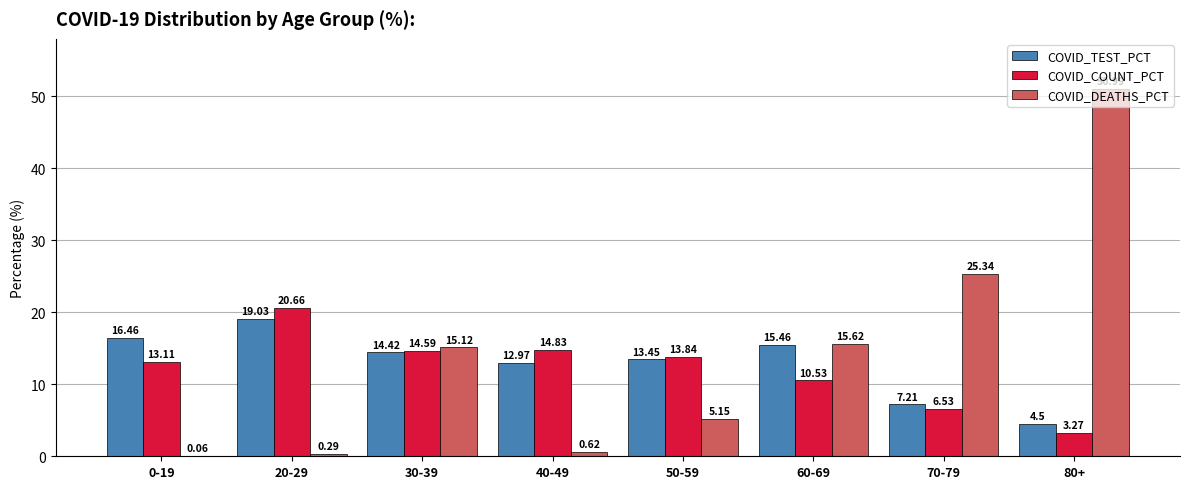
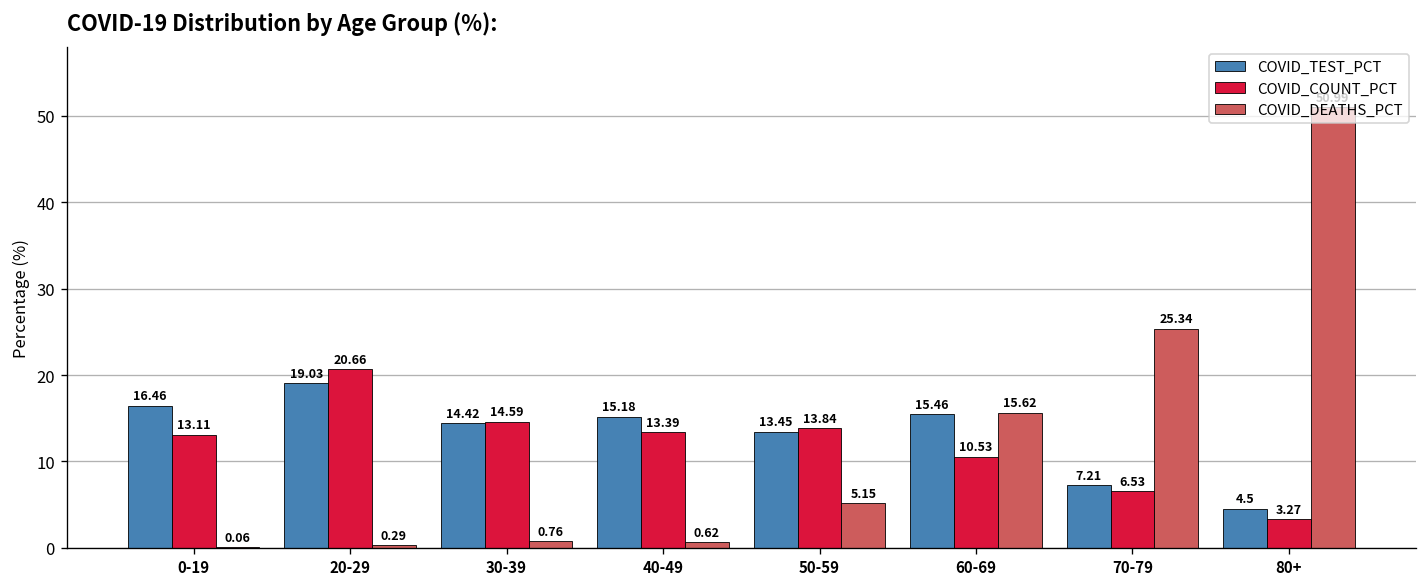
  {
    "COVID_TEST_PCT": {
      "0-19": 16.46,
      "20-29": 19.03,
      "30-39": 14.42,
-     "40-49": 12.97,
+     "40-49": 15.18,
      "50-59": 13.45,
      "60-69": 15.46,
      "70-79": 7.21,
      "80+": 4.5
    },
    "COVID_COUNT_PCT": {
      "0-19": 13.11,
      "20-29": 20.66,
      "30-39": 14.59,
-     "40-49": 14.83,
+     "40-49": 13.39,
      "50-59": 13.84,
      "60-69": 10.53,
      "70-79": 6.53,
      "80+": 3.27
    },
    "COVID_DEATHS_PCT": {
      "0-19": 0.06,
      "20-29": 0.29,
-     "30-39": 15.12,
+     "30-39": 0.76,
      "40-49": 0.62,
      "50-59": 5.15,
      "60-69": 15.62,
      "70-79": 25.34
    }
  }
